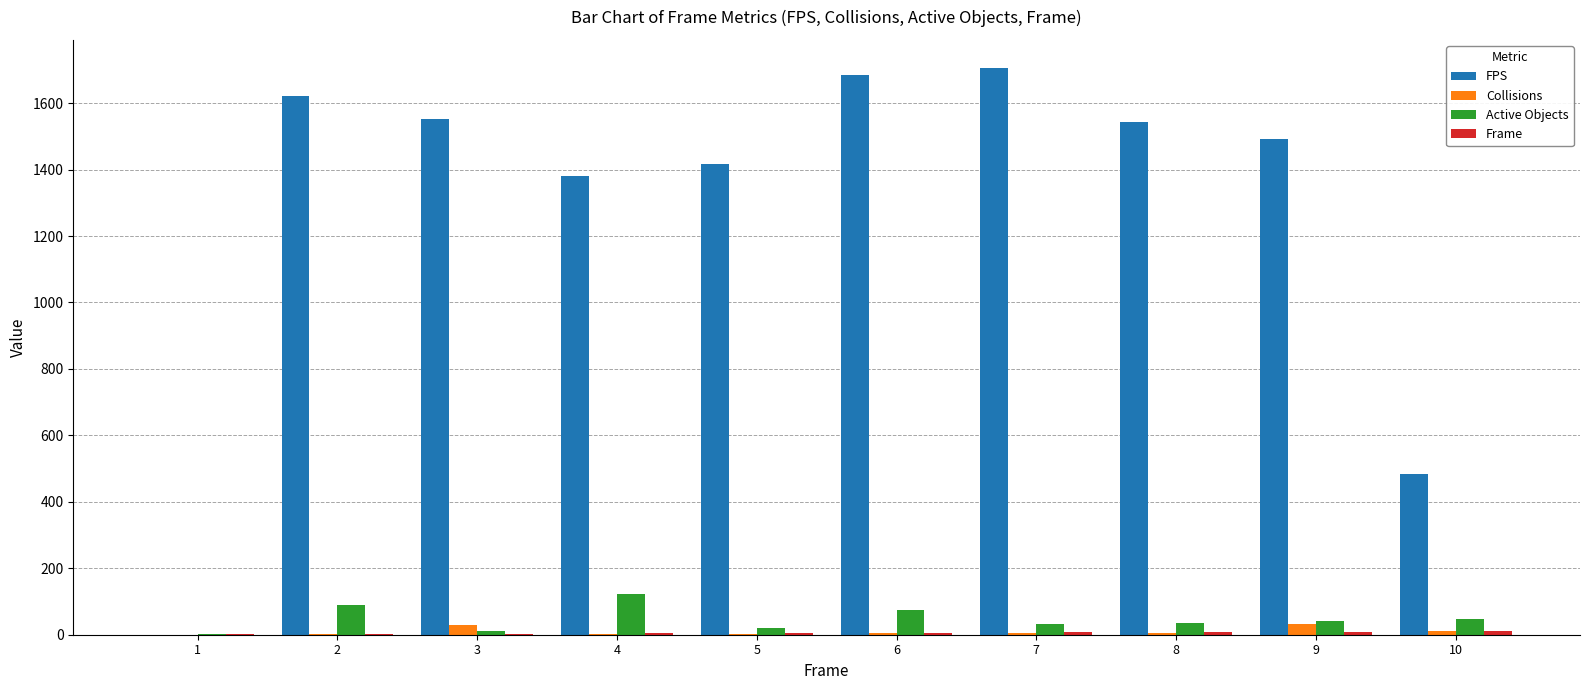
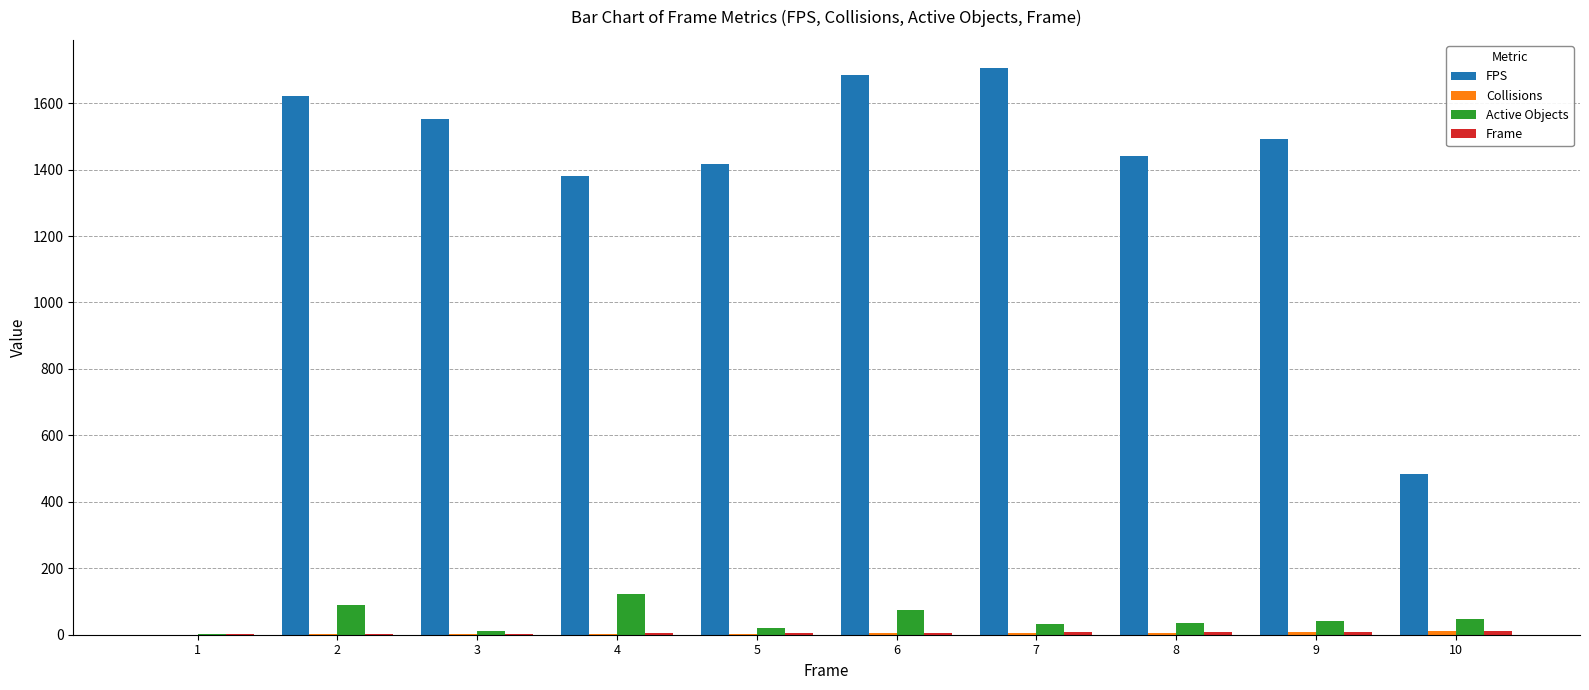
  {
    "FPS": {
      "1": 0,
      "2": 1620,
      "3": 1550,
      "4": 1380,
      "5": 1420,
      "6": 1690,
      "7": 1710,
-     "8": 1540,
+     "8": 1440,
      "9": 1490,
      "10": 490
    },
    "Collisions": {
      "1": 0,
-     "3": 30,
-     "9": 30,
+     "3": 0,
+     "9": 10,
      "10": 10
    },
    "Active Objects": {
      "2": 90,
      "3": 10,
      "4": 120,
      "5": 20,
      "6": 80,
      "7": 30,
      "8": 40,
      "9": 40,
      "10": 50
    },
    "Frame": {
      "8": 10,
      "9": 10,
      "10": 10
    }
  }
